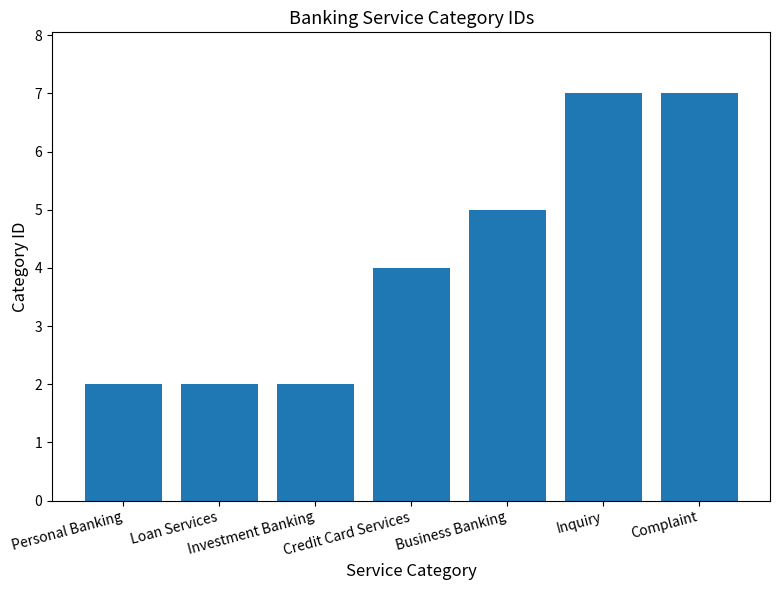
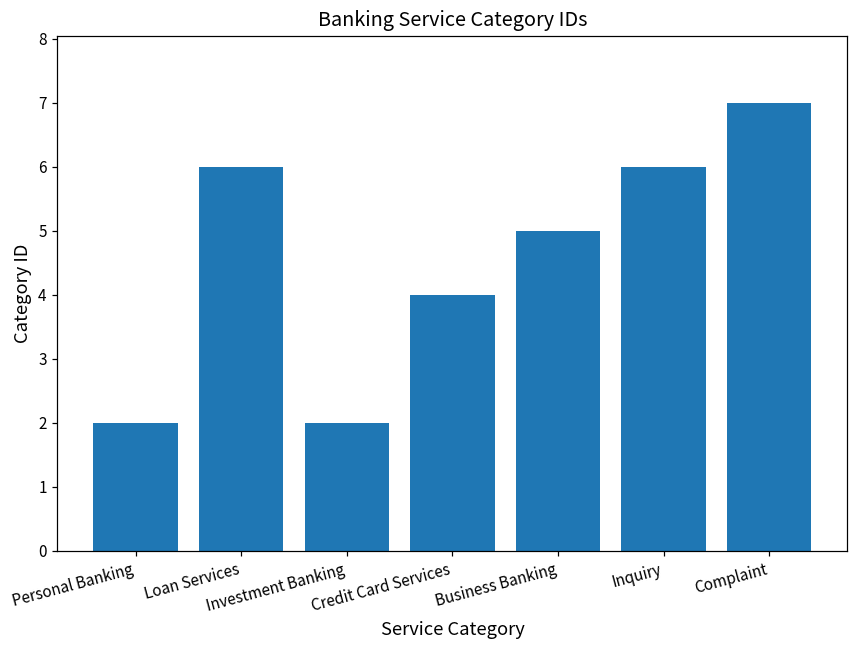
  {
    "Personal Banking": 2,
-   "Loan Services": 2,
+   "Loan Services": 6,
    "Investment Banking": 2,
    "Credit Card Services": 4,
    "Business Banking": 5,
-   "Inquiry": 7,
+   "Inquiry": 6,
    "Complaint": 7
  }
